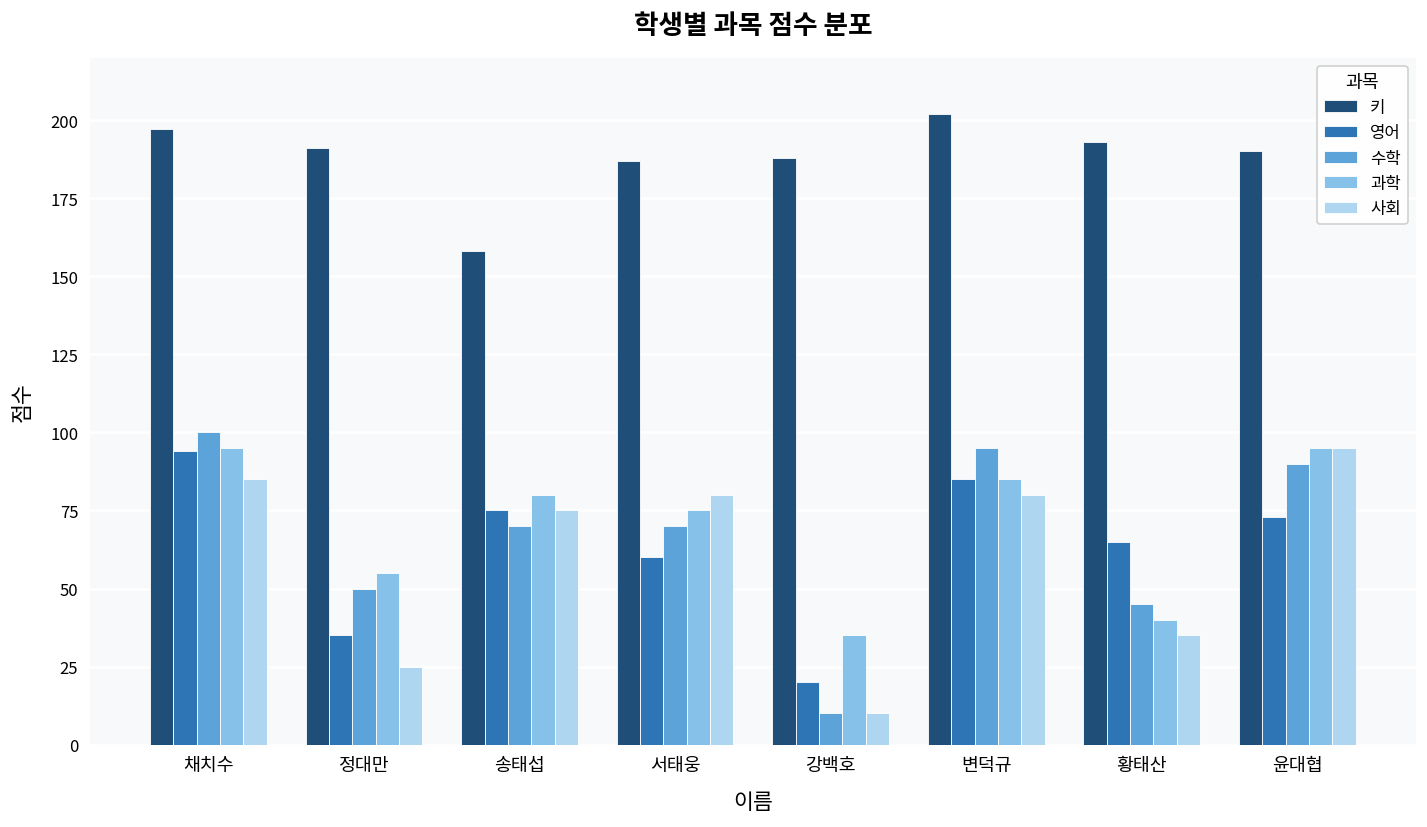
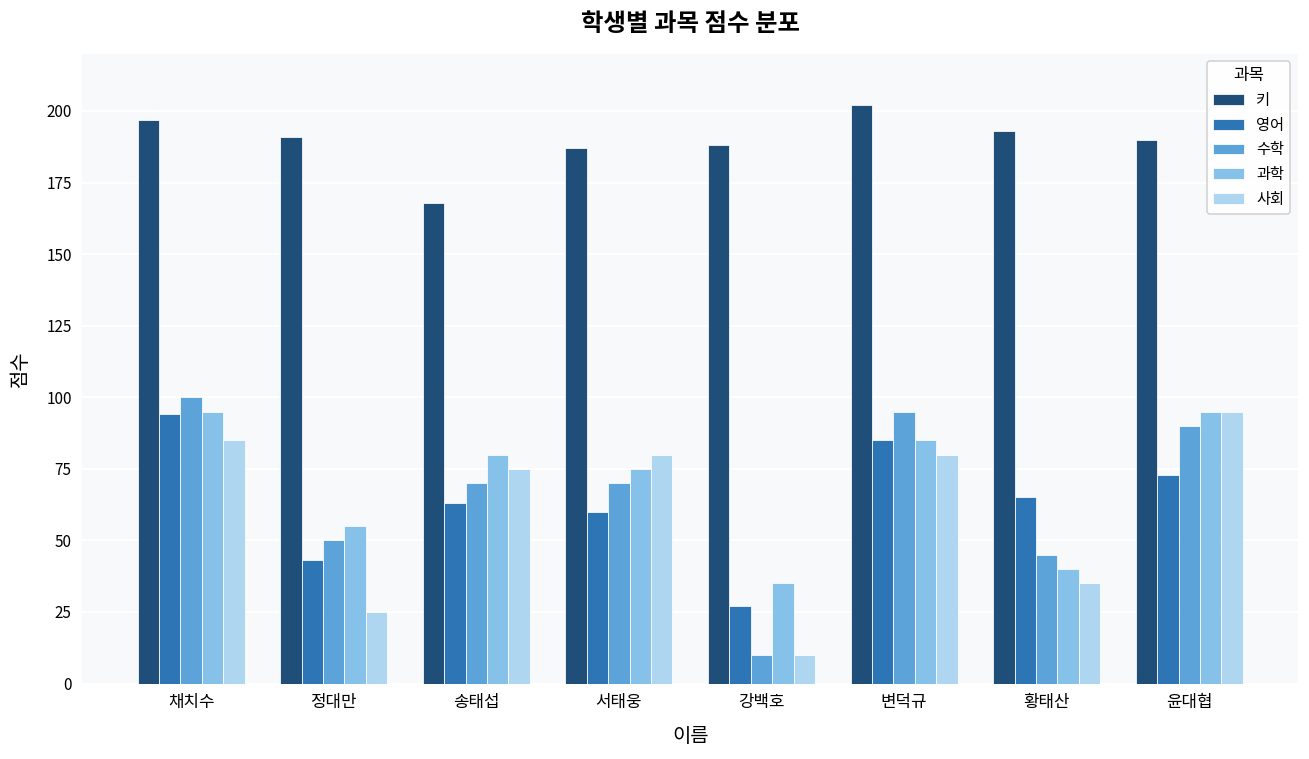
  {
    "키": {
      "채치수": 197,
      "정대만": 191,
-     "송태섭": 158,
+     "송태섭": 168,
      "서태웅": 187,
      "강백호": 188,
      "변덕규": 202,
      "황태산": 193,
      "윤대협": 190
    },
    "영어": {
      "채치수": 94,
-     "정대만": 35,
-     "송태섭": 75,
+     "정대만": 43,
+     "송태섭": 63,
      "서태웅": 60,
-     "강백호": 20,
+     "강백호": 27,
      "변덕규": 85,
      "황태산": 65,
      "윤대협": 73
    }
  }
